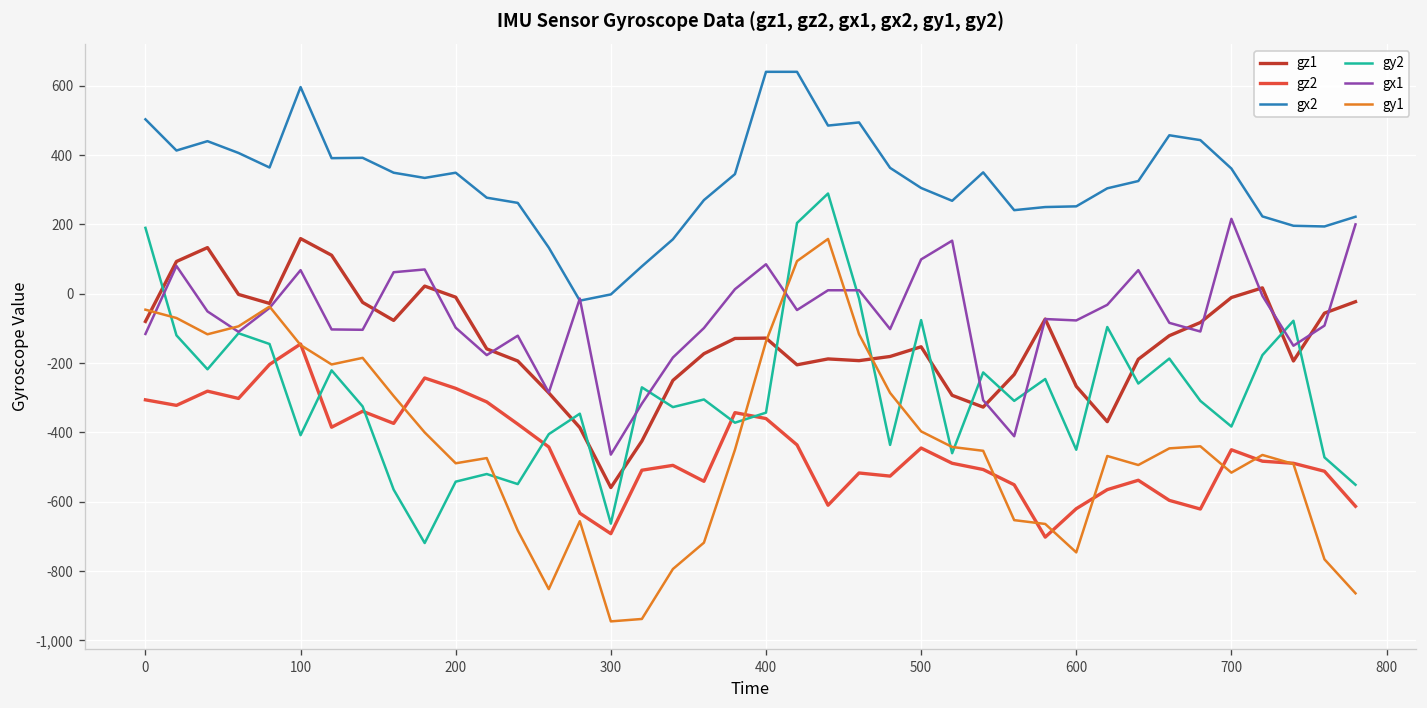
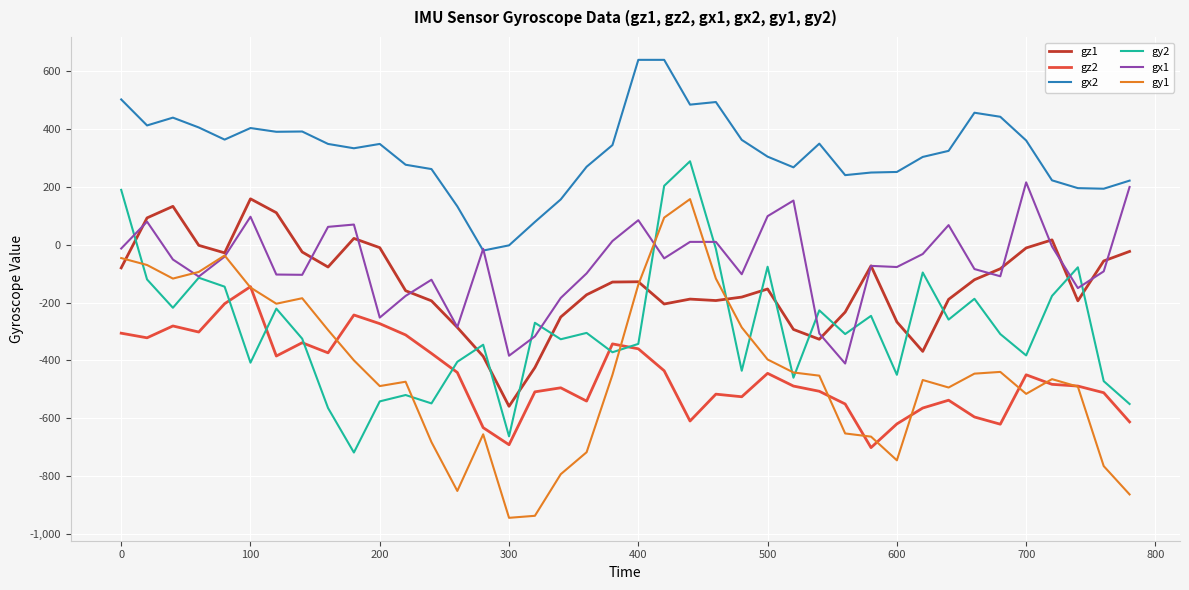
  {
    "gx2": {
      "0": 500,
-     "100": 600,
+     "100": 400,
      "200": 350,
      "300": 0,
      "400": 640,
      "500": 310,
      "600": 250,
      "700": 360
    },
    "gy2": {
      "0": 190,
      "100": -410,
      "200": -540,
      "300": -660,
      "400": -340,
      "500": -80,
      "600": -450,
      "700": -380
    },
    "gx1": {
-     "0": -120,
-     "100": 70,
-     "200": -100,
-     "300": -460,
+     "0": -10,
+     "100": 100,
+     "200": -250,
+     "300": -380,
      "400": 90,
      "500": 100,
      "600": -80,
      "700": 220
    }
  }
